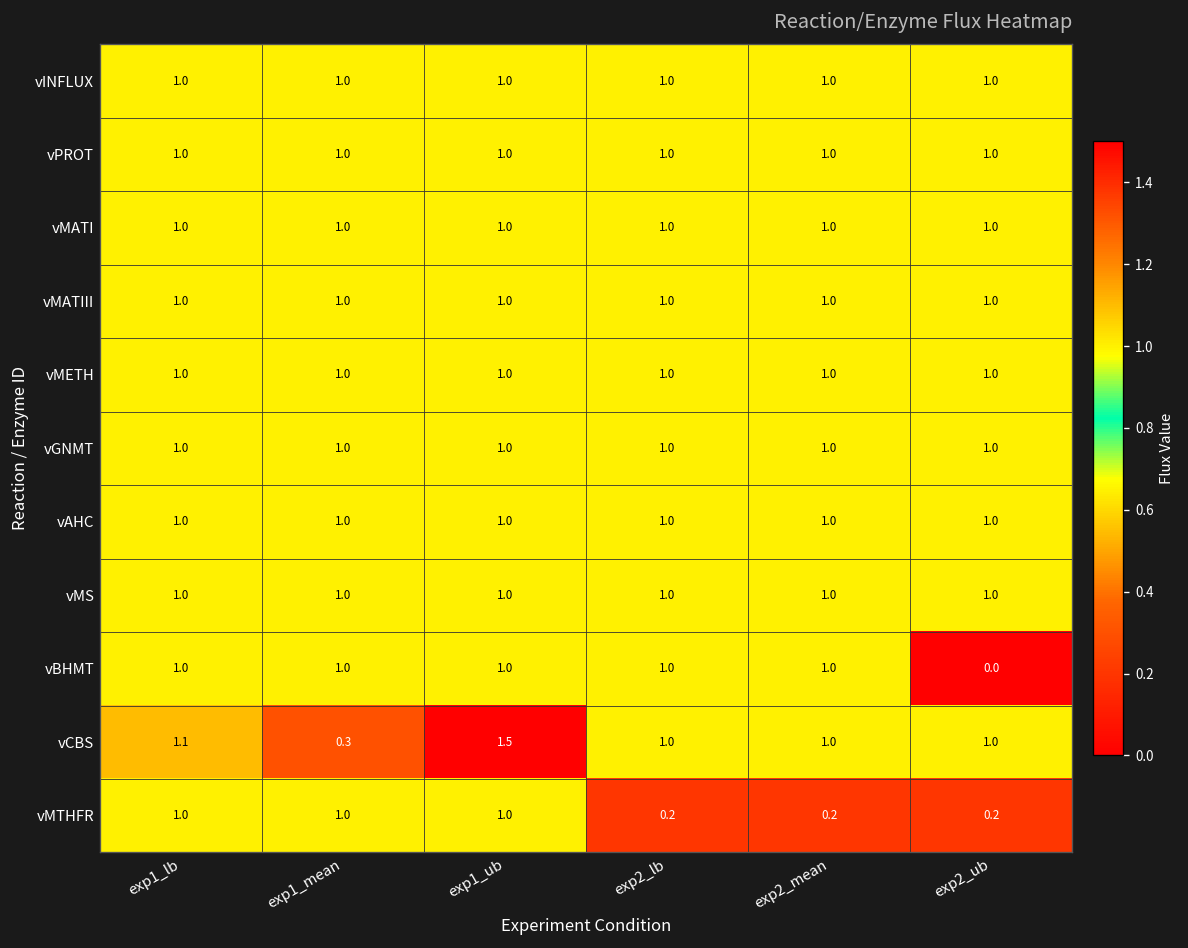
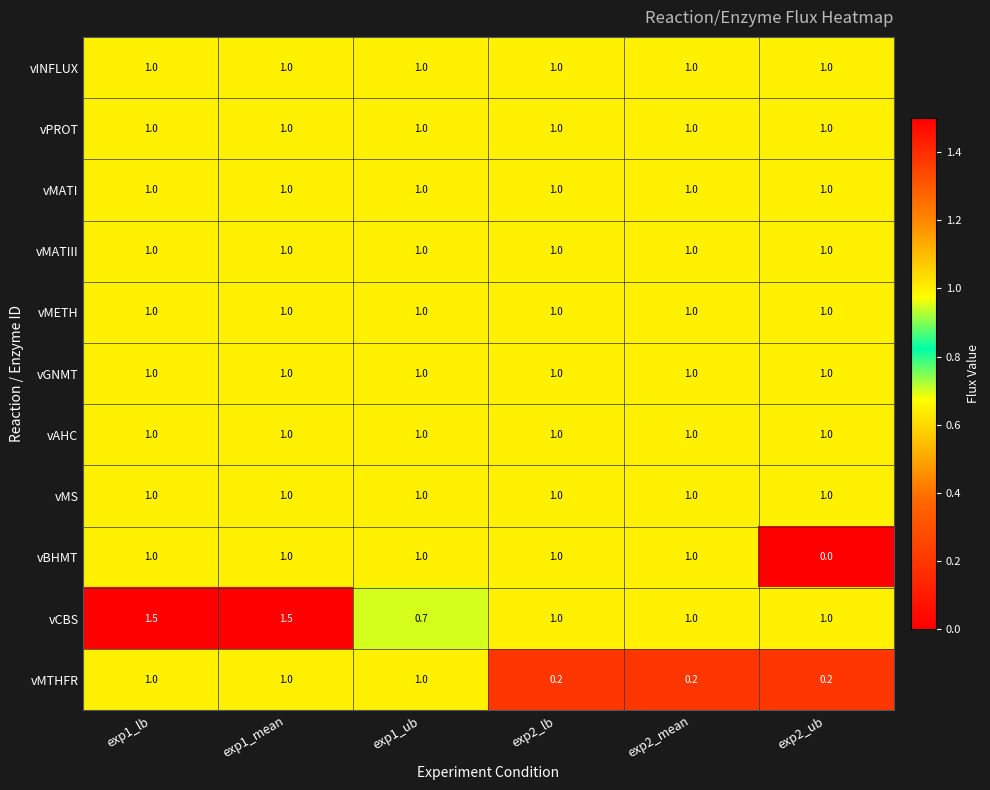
  {
    "vINFLUX": {
      "exp1_lb": 1.0,
      "exp1_mean": 1.0,
      "exp1_ub": 1.0,
      "exp2_lb": 1.0,
      "exp2_mean": 1.0,
      "exp2_ub": 1.0
    },
    "vPROT": {
      "exp1_lb": 1.0,
      "exp1_mean": 1.0,
      "exp1_ub": 1.0,
      "exp2_lb": 1.0,
      "exp2_mean": 1.0,
      "exp2_ub": 1.0
    },
    "vMATI": {
      "exp1_lb": 1.0,
      "exp1_mean": 1.0,
      "exp1_ub": 1.0,
      "exp2_lb": 1.0,
      "exp2_mean": 1.0,
      "exp2_ub": 1.0
    },
    "vMATIII": {
      "exp1_lb": 1.0,
      "exp1_mean": 1.0,
      "exp1_ub": 1.0,
      "exp2_lb": 1.0,
      "exp2_mean": 1.0,
      "exp2_ub": 1.0
    },
    "vMETH": {
      "exp1_lb": 1.0,
      "exp1_mean": 1.0,
      "exp1_ub": 1.0,
      "exp2_lb": 1.0,
      "exp2_mean": 1.0,
      "exp2_ub": 1.0
    },
    "vGNMT": {
      "exp1_lb": 1.0,
      "exp1_mean": 1.0,
      "exp1_ub": 1.0,
      "exp2_lb": 1.0,
      "exp2_mean": 1.0,
      "exp2_ub": 1.0
    },
    "vAHC": {
      "exp1_lb": 1.0,
      "exp1_mean": 1.0,
      "exp1_ub": 1.0,
      "exp2_lb": 1.0,
      "exp2_mean": 1.0,
      "exp2_ub": 1.0
    },
    "vMS": {
      "exp1_lb": 1.0,
      "exp1_mean": 1.0,
      "exp1_ub": 1.0,
      "exp2_lb": 1.0,
      "exp2_mean": 1.0,
      "exp2_ub": 1.0
    },
    "vBHMT": {
      "exp1_lb": 1.0,
      "exp1_mean": 1.0,
      "exp1_ub": 1.0,
      "exp2_lb": 1.0,
      "exp2_mean": 1.0,
      "exp2_ub": 0.0
    },
    "vCBS": {
-     "exp1_lb": 1.1,
-     "exp1_mean": 0.3,
-     "exp1_ub": 1.5,
+     "exp1_lb": 1.5,
+     "exp1_mean": 1.5,
+     "exp1_ub": 0.7,
      "exp2_lb": 1.0,
      "exp2_mean": 1.0,
      "exp2_ub": 1.0
    },
    "vMTHFR": {
      "exp1_lb": 1.0,
      "exp1_mean": 1.0,
      "exp1_ub": 1.0,
      "exp2_lb": 0.2,
      "exp2_mean": 0.2,
      "exp2_ub": 0.2
    }
  }
